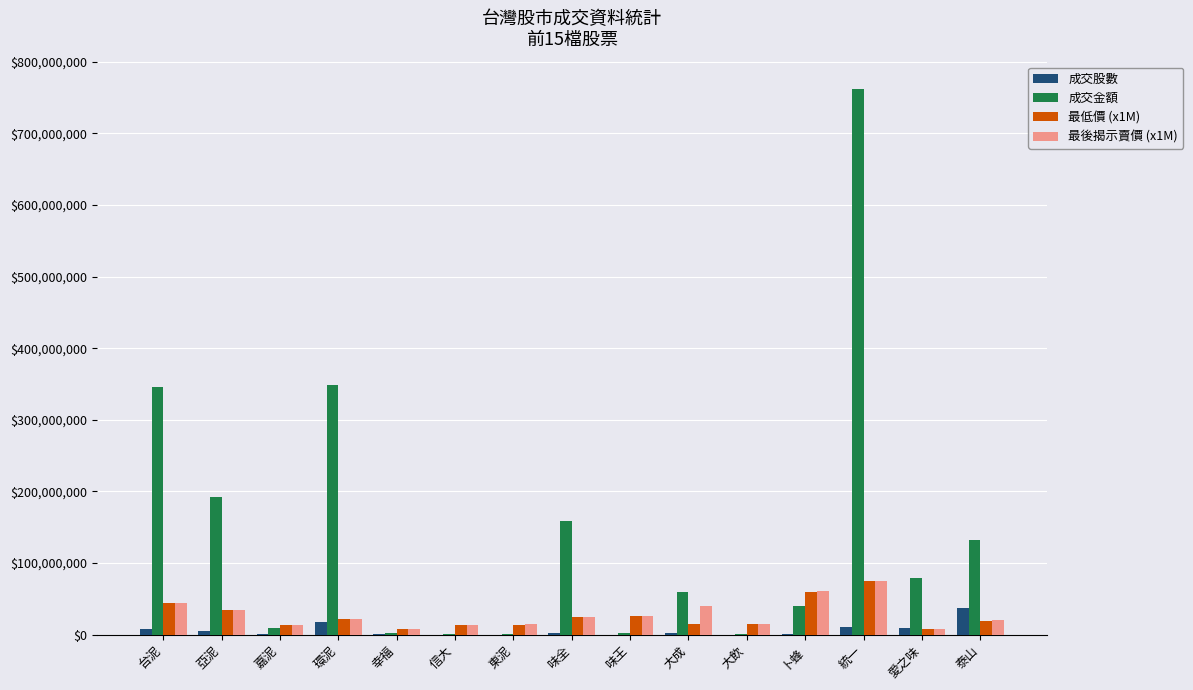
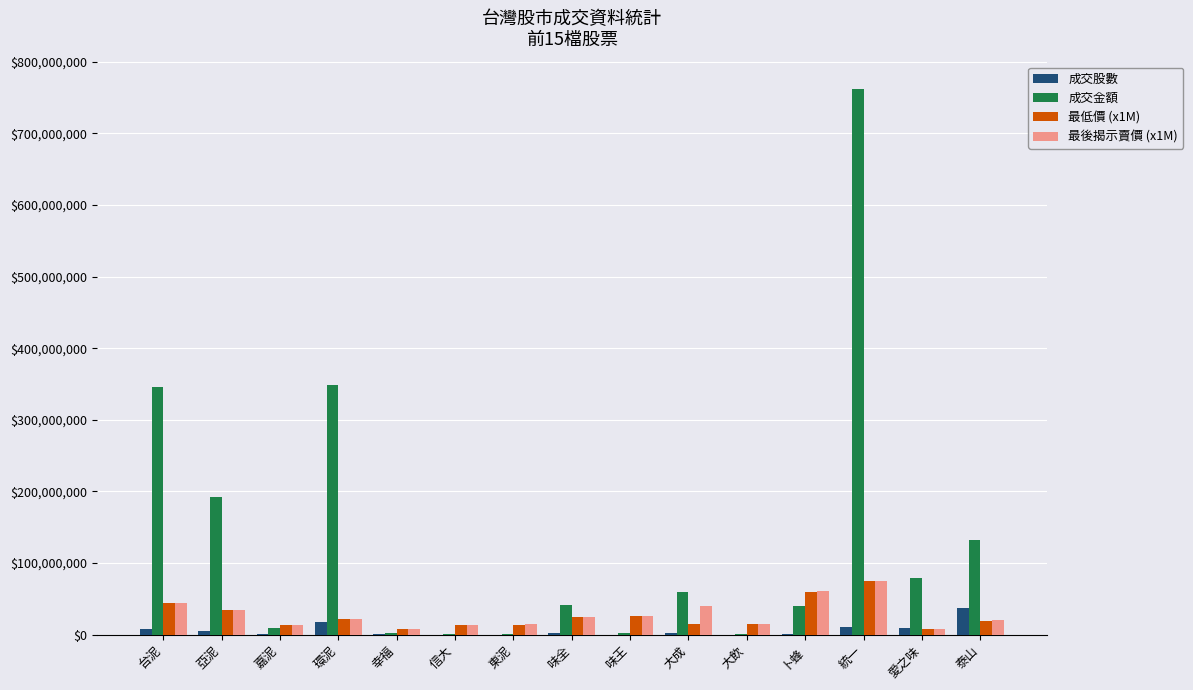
  {
    "成交股數": {
      "台泥": "$10,000,000",
      "亞泥": "$10,000,000",
      "環泥": "$20,000,000",
      "統一": "$10,000,000",
      "愛之味": "$10,000,000",
      "泰山": "$40,000,000"
    },
    "成交金額": {
      "台泥": "$350,000,000",
      "亞泥": "$190,000,000",
      "嘉泥": "$10,000,000",
      "環泥": "$350,000,000",
-     "味全": "$160,000,000",
+     "味全": "$40,000,000",
      "大成": "$60,000,000",
      "卜蜂": "$40,000,000",
      "統一": "$760,000,000",
      "愛之味": "$80,000,000",
      "泰山": "$130,000,000"
    },
    "最低價 (x1M)": {
      "台泥": "$40,000,000",
      "亞泥": "$30,000,000",
      "嘉泥": "$10,000,000",
      "環泥": "$20,000,000",
      "幸福": "$10,000,000",
      "信大": "$10,000,000",
      "東泥": "$10,000,000",
      "味全": "$20,000,000",
      "味王": "$30,000,000",
      "大成": "$10,000,000",
      "大飲": "$10,000,000",
      "卜蜂": "$60,000,000",
      "統一": "$80,000,000",
      "愛之味": "$10,000,000",
      "泰山": "$20,000,000"
    },
    "最後揭示賣價 (x1M)": {
      "台泥": "$40,000,000",
      "亞泥": "$30,000,000",
      "嘉泥": "$10,000,000",
      "環泥": "$20,000,000",
      "幸福": "$10,000,000",
      "信大": "$10,000,000",
      "東泥": "$10,000,000",
      "味全": "$20,000,000",
      "味王": "$30,000,000",
      "大成": "$40,000,000",
      "大飲": "$20,000,000",
      "卜蜂": "$60,000,000",
      "統一": "$80,000,000",
      "愛之味": "$10,000,000",
      "泰山": "$20,000,000"
    }
  }
